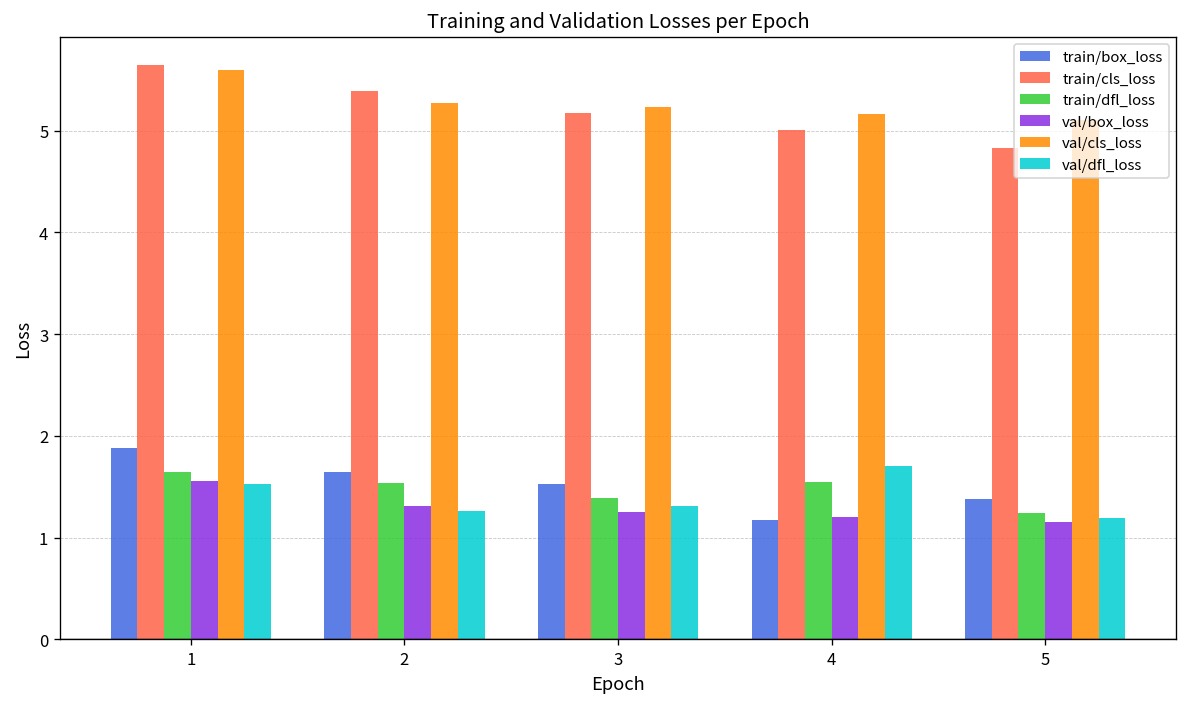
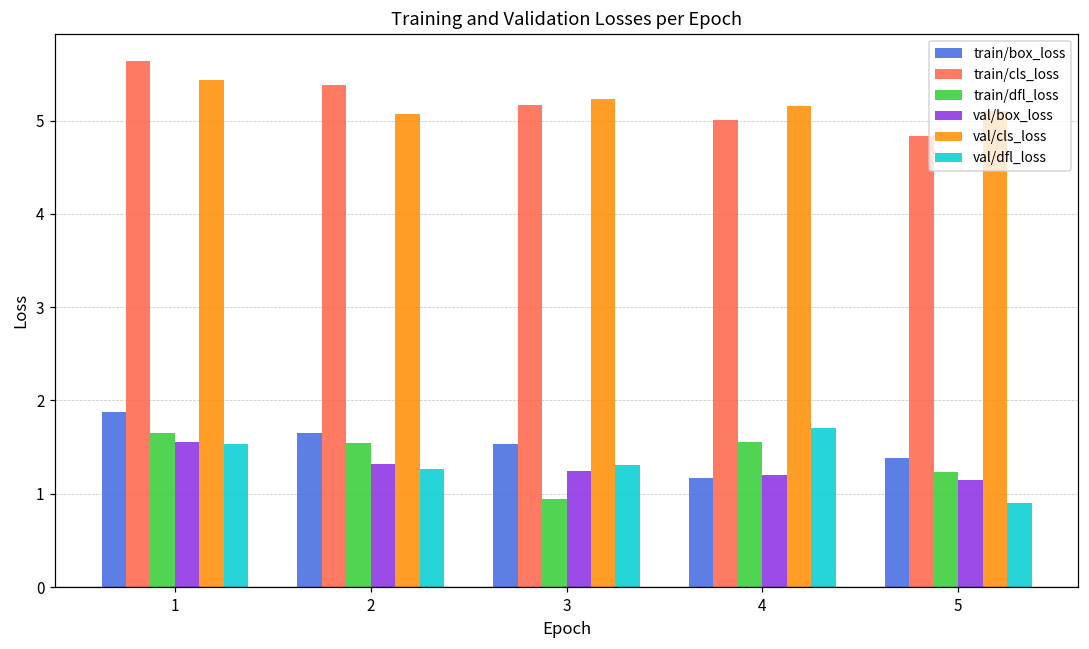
  {
    "train/box_loss": {
      "1": 1.9,
      "2": 1.7,
      "3": 1.5,
      "4": 1.2,
      "5": 1.4
    },
    "train/cls_loss": {
      "1": 5.6,
      "2": 5.4,
      "3": 5.2,
      "4": 5.0,
      "5": 4.8
    },
    "train/dfl_loss": {
      "1": 1.6,
      "2": 1.5,
-     "3": 1.4,
+     "3": 0.9,
      "4": 1.6,
      "5": 1.2
    },
    "val/box_loss": {
      "1": 1.6,
      "2": 1.3,
      "3": 1.2,
      "4": 1.2,
      "5": 1.2
    },
    "val/cls_loss": {
-     "1": 5.6,
-     "2": 5.3,
+     "1": 5.4,
+     "2": 5.1,
      "3": 5.2,
      "4": 5.2
    },
    "val/dfl_loss": {
      "1": 1.5,
      "2": 1.3,
      "3": 1.3,
      "4": 1.7,
-     "5": 1.2
+     "5": 0.9
    }
  }
